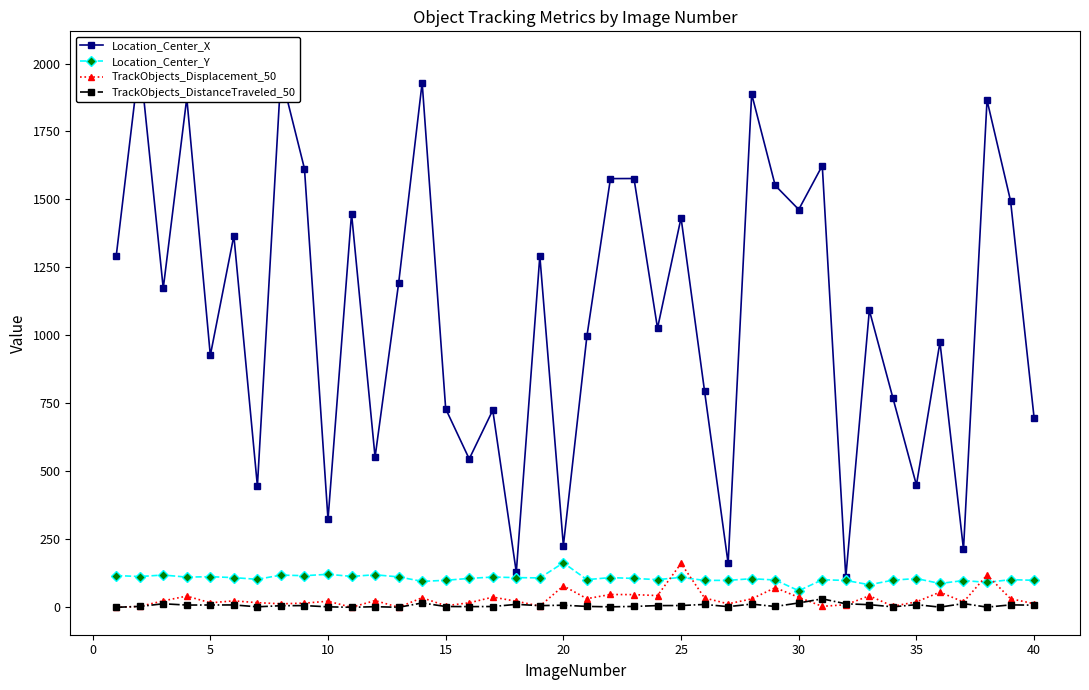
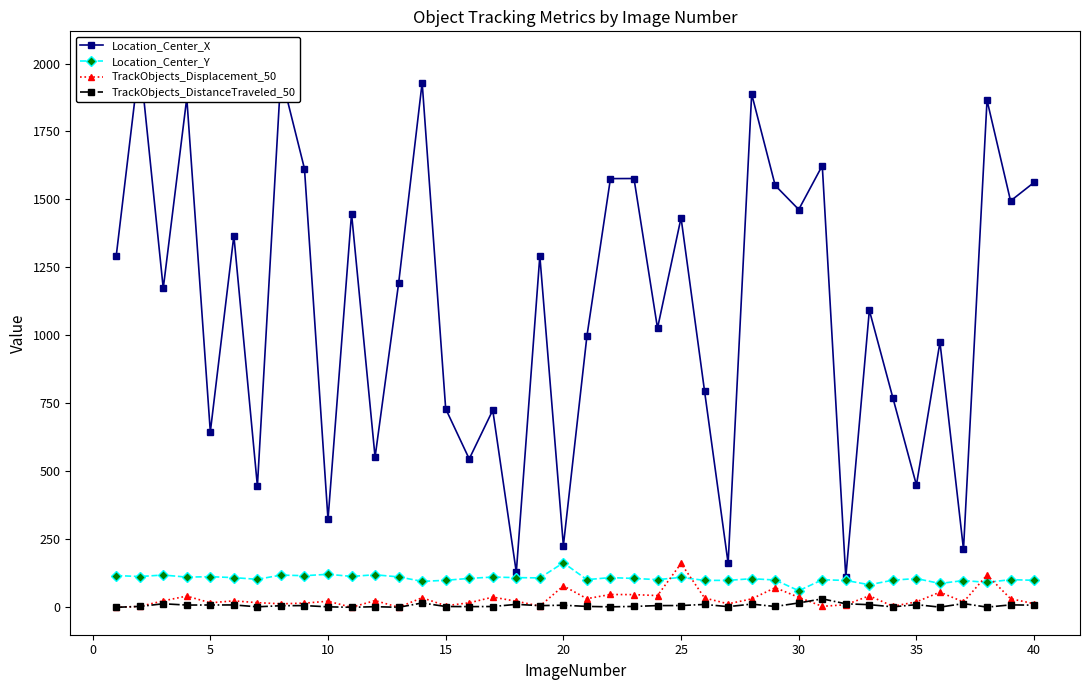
  {
    "Location_Center_X": {
-     "5": 930,
+     "5": 650,
      "10": 320,
      "15": 730,
      "20": 230,
      "25": 1430,
      "30": 1460,
      "35": 450,
-     "40": 700
+     "40": 1560
    },
    "Location_Center_Y": {
      "5": 110,
      "10": 120,
      "15": 100,
      "20": 160,
      "25": 110,
      "30": 60,
      "35": 110,
      "40": 100
    },
    "TrackObjects_Displacement_50": {
      "10": 20,
      "20": 80,
      "25": 160,
      "30": 40,
      "35": 20
    },
    "TrackObjects_DistanceTraveled_50": {
      "10": 0,
      "20": 10,
      "25": 10,
      "30": 20,
      "35": 10
    }
  }
